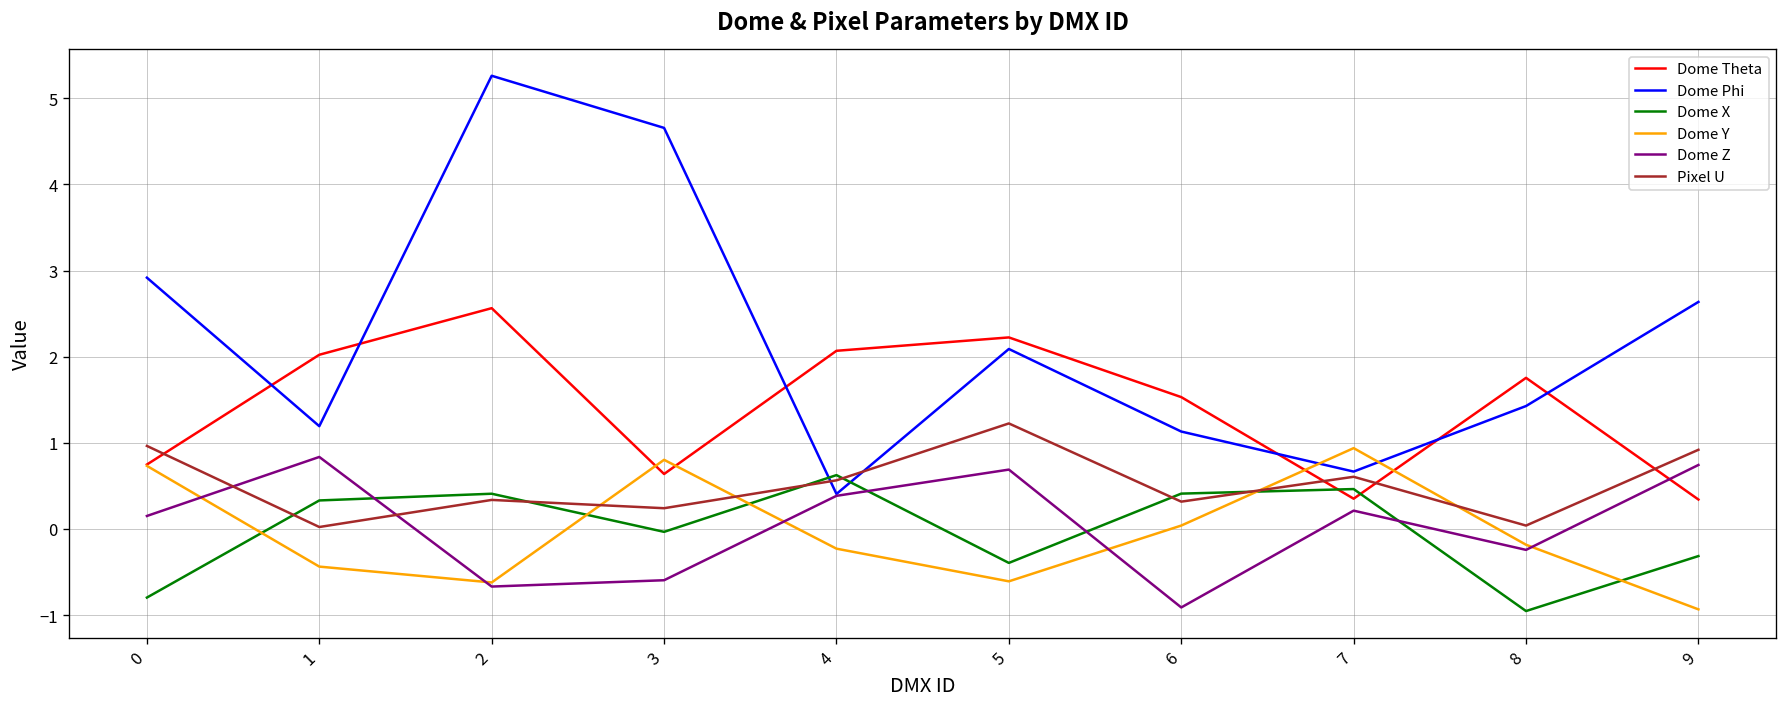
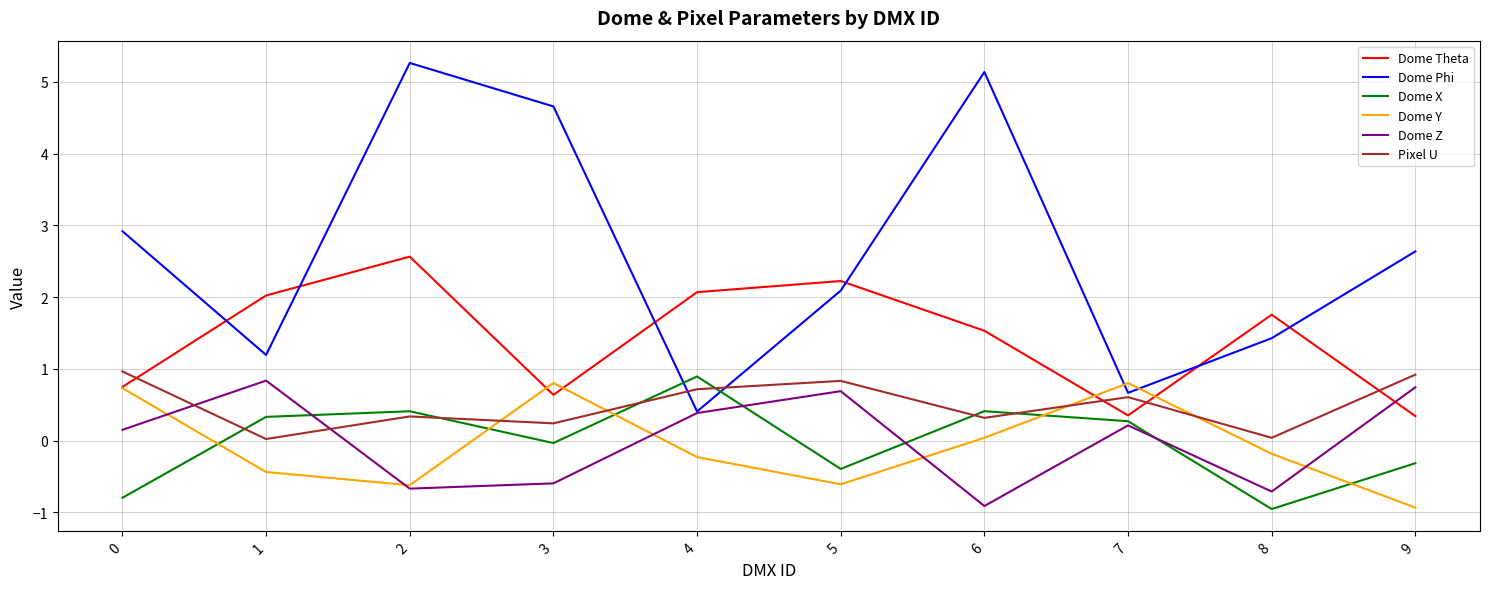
  {
    "Dome Theta": {
      "1": 2.0,
      "2": 2.6,
      "3": 0.6,
      "4": 2.1,
      "5": 2.2,
      "6": 1.5,
      "7": 0.4,
      "8": 1.8,
      "9": 0.3
    },
    "Dome Phi": {
      "0": 2.9,
      "1": 1.2,
      "2": 5.3,
      "3": 4.7,
      "5": 2.1,
-     "6": 1.1,
+     "6": 5.1,
      "7": 0.7,
      "8": 1.4,
      "9": 2.6
    },
    "Dome X": {
      "0": -0.8,
      "1": 0.3,
      "2": 0.4,
      "3": 0.0,
-     "4": 0.6,
+     "4": 0.9,
      "5": -0.4,
      "6": 0.4,
-     "7": 0.5,
+     "7": 0.3,
      "8": -1.0,
      "9": -0.3
    },
    "Dome Y": {
      "1": -0.4,
      "2": -0.6,
      "3": 0.8,
      "4": -0.2,
      "5": -0.6,
      "6": 0.0,
-     "7": 0.9,
+     "7": 0.8,
      "8": -0.2,
      "9": -0.9
    },
    "Dome Z": {
      "0": 0.2,
      "1": 0.8,
      "2": -0.7,
      "3": -0.6,
      "5": 0.7,
      "6": -0.9,
      "7": 0.2,
-     "8": -0.2,
+     "8": -0.7,
      "9": 0.7
    },
    "Pixel U": {
      "0": 1.0,
      "1": 0.0,
      "2": 0.3,
      "3": 0.2,
-     "4": 0.6,
-     "5": 1.2,
+     "4": 0.7,
+     "5": 0.8,
      "6": 0.3,
      "7": 0.6,
      "8": 0.0,
      "9": 0.9
    }
  }
